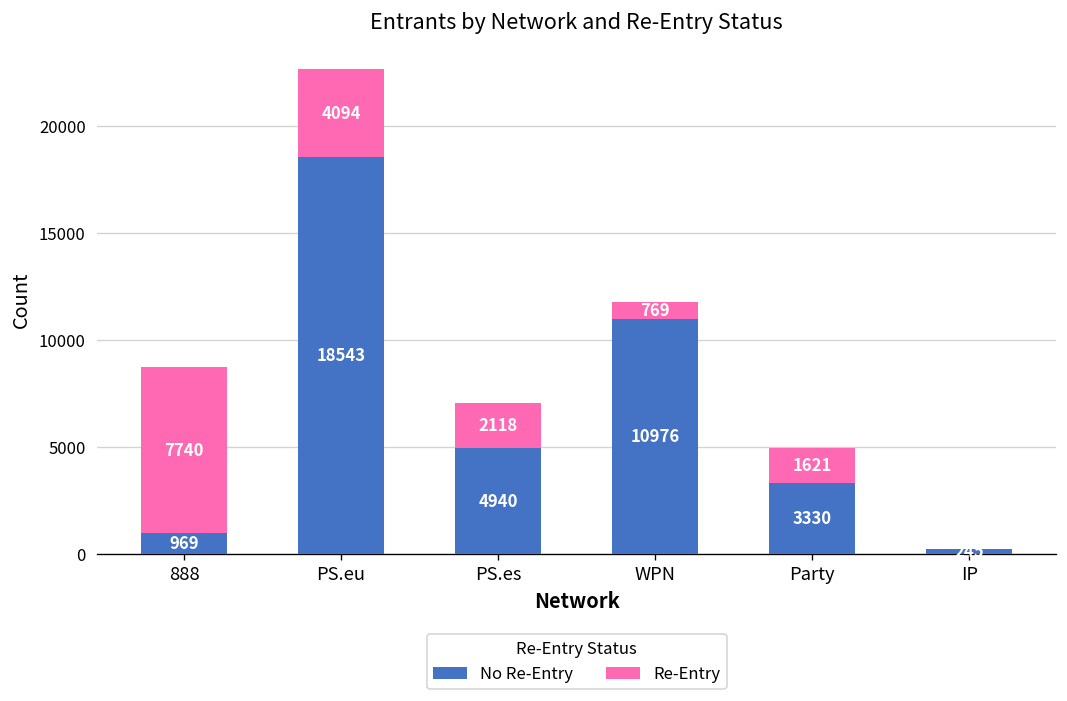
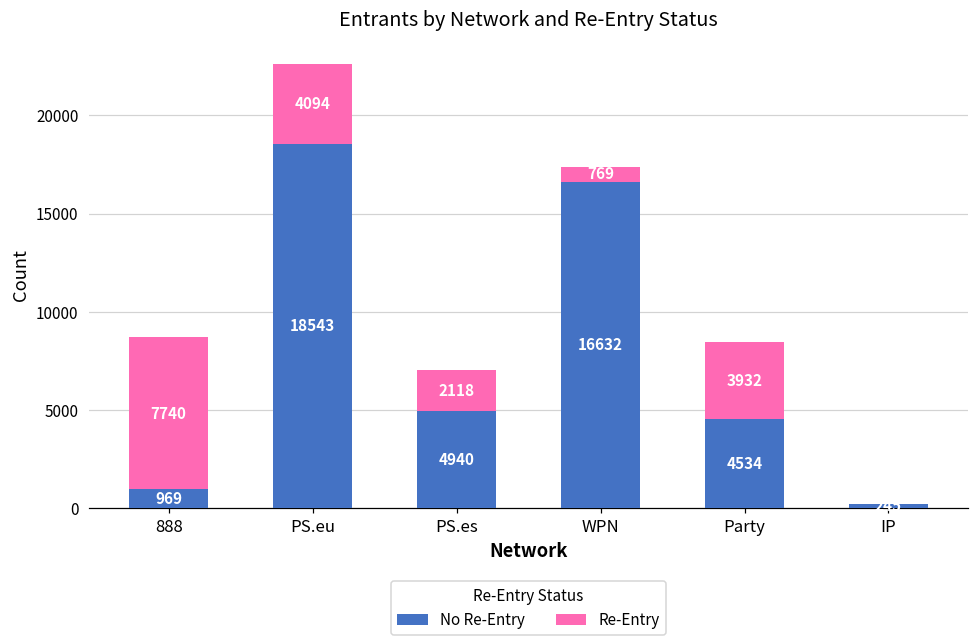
  {
    "No Re-Entry": {
      "888": 969,
      "PS.eu": 18543,
      "PS.es": 4940,
-     "WPN": 10976,
-     "Party": 3330
+     "WPN": 16632,
+     "Party": 4534
    },
    "Re-Entry": {
      "888": 7740,
      "PS.eu": 4094,
      "PS.es": 2118,
      "WPN": 769,
-     "Party": 1621
+     "Party": 3932
    }
  }
